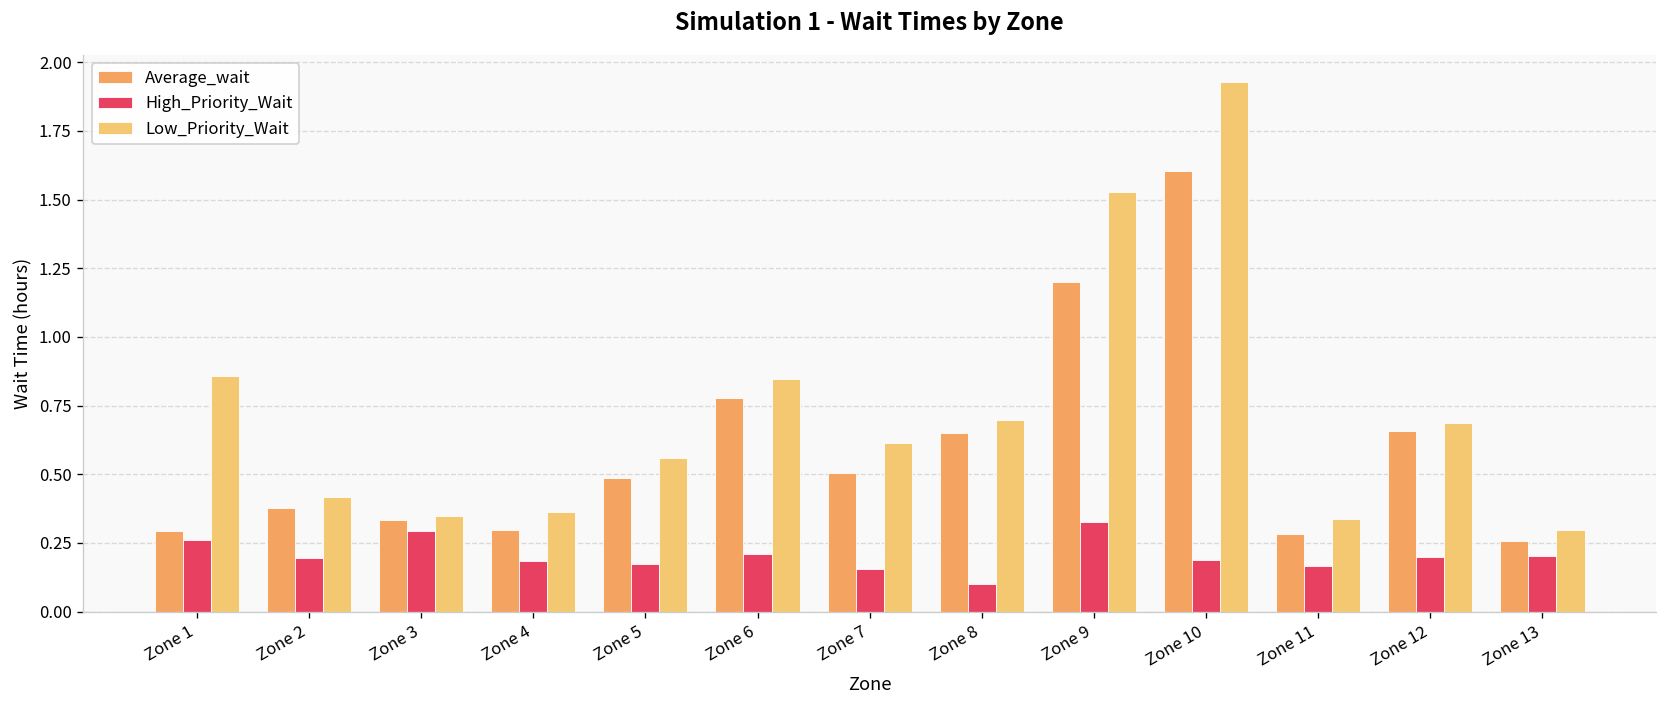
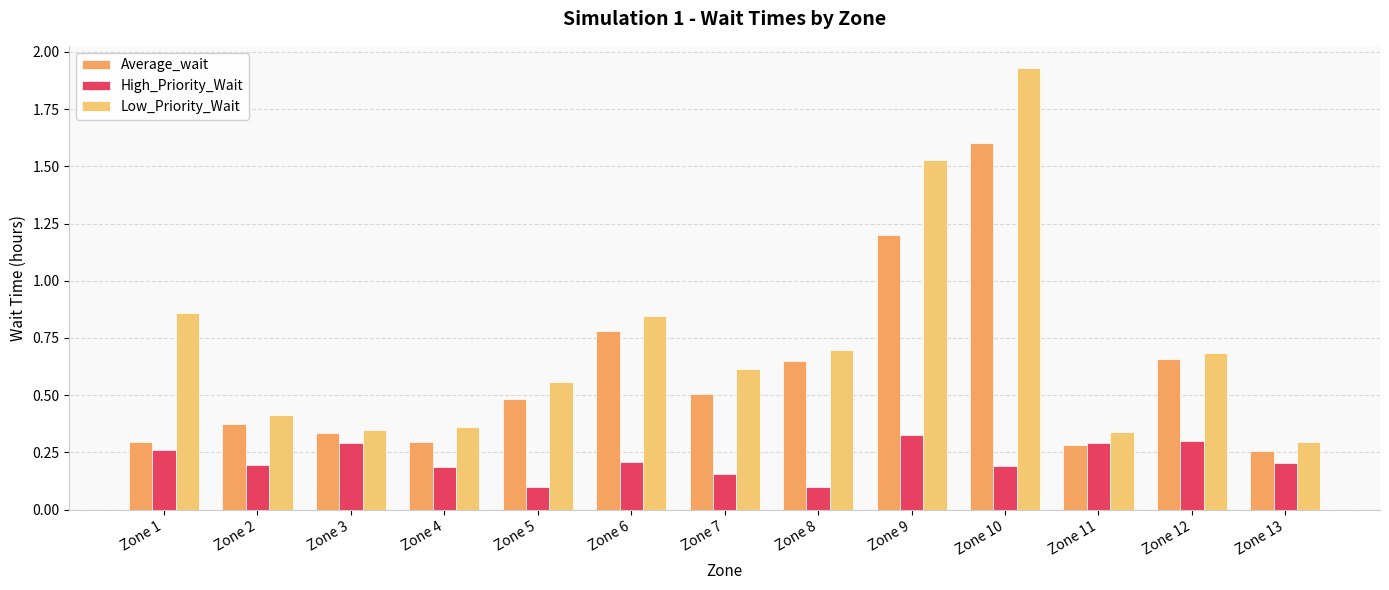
  {
    "High_Priority_Wait": {
      "Zone 1": 0.26,
      "Zone 2": 0.20,
      "Zone 3": 0.29,
      "Zone 4": 0.19,
-     "Zone 5": 0.17,
+     "Zone 5": 0.10,
      "Zone 6": 0.21,
      "Zone 7": 0.16,
      "Zone 8": 0.10,
      "Zone 9": 0.33,
      "Zone 10": 0.19,
-     "Zone 11": 0.17,
-     "Zone 12": 0.2,
+     "Zone 11": 0.29,
+     "Zone 12": 0.3,
      "Zone 13": 0.20
    }
  }
